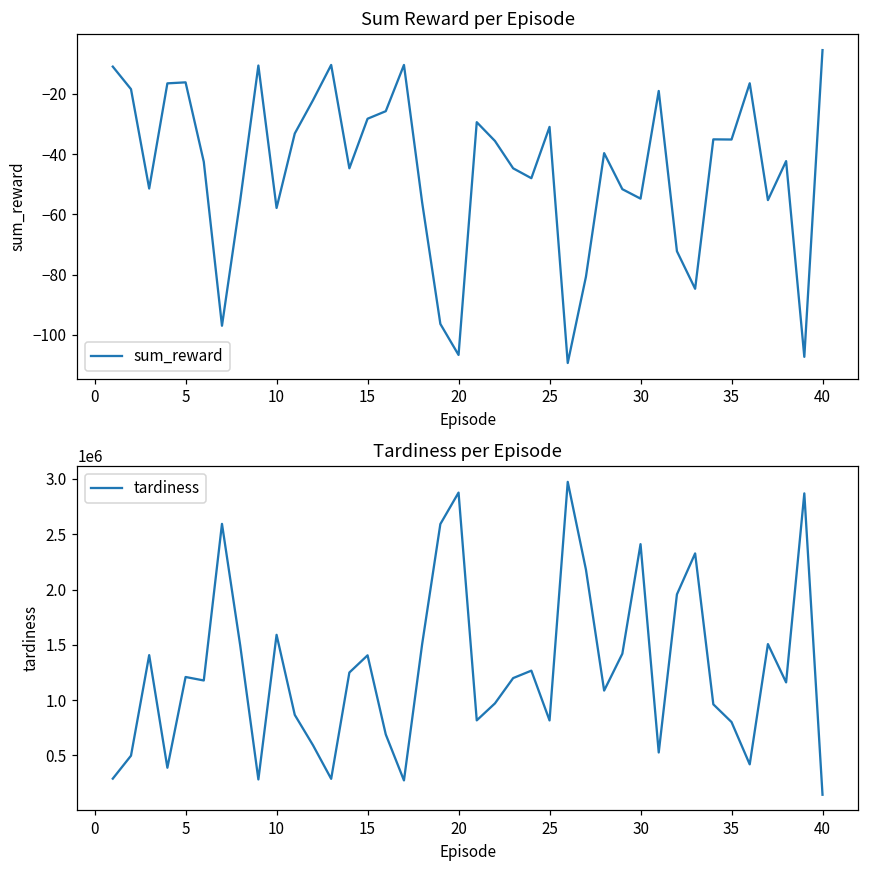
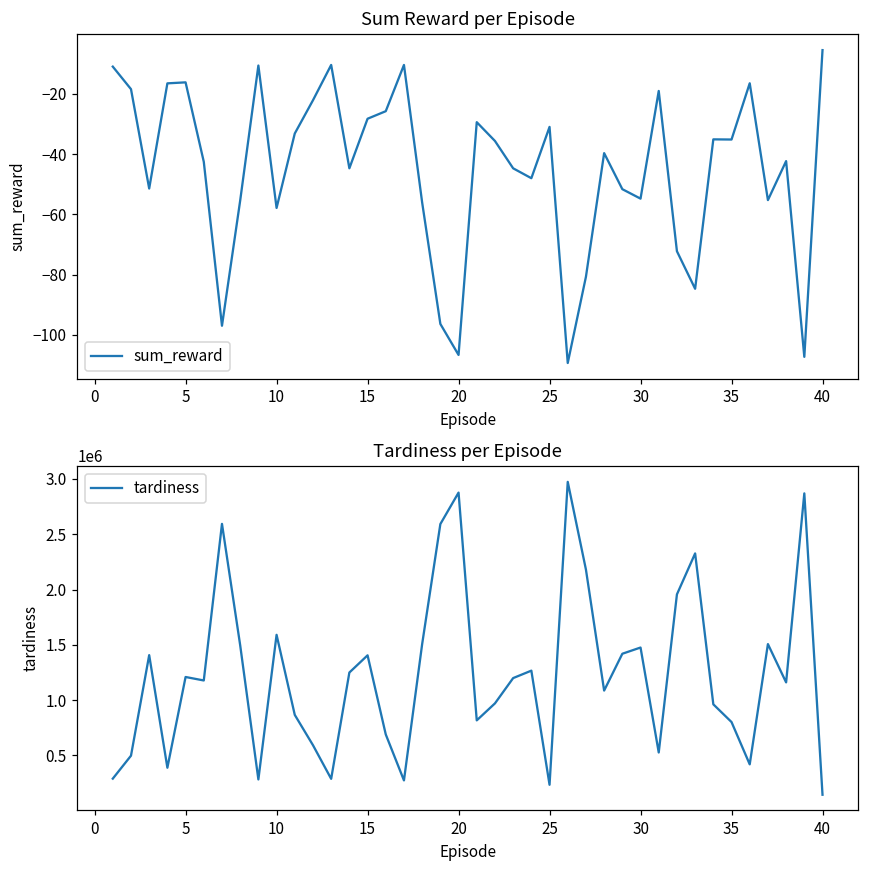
  {
    "Sum Reward per Episode": {
      "5": -16,
      "10": -58,
      "15": -28,
      "20": -107,
      "25": -31,
      "30": -55,
      "35": -35,
      "40": -6
    },
    "Tardiness per Episode": {
      "5": 1210000,
      "10": 1590000,
      "15": 1400000,
      "20": 2880000,
-     "25": 820000,
-     "30": 2410000,
+     "25": 230000,
+     "30": 1480000,
      "35": 800000,
      "40": 140000
    }
  }
